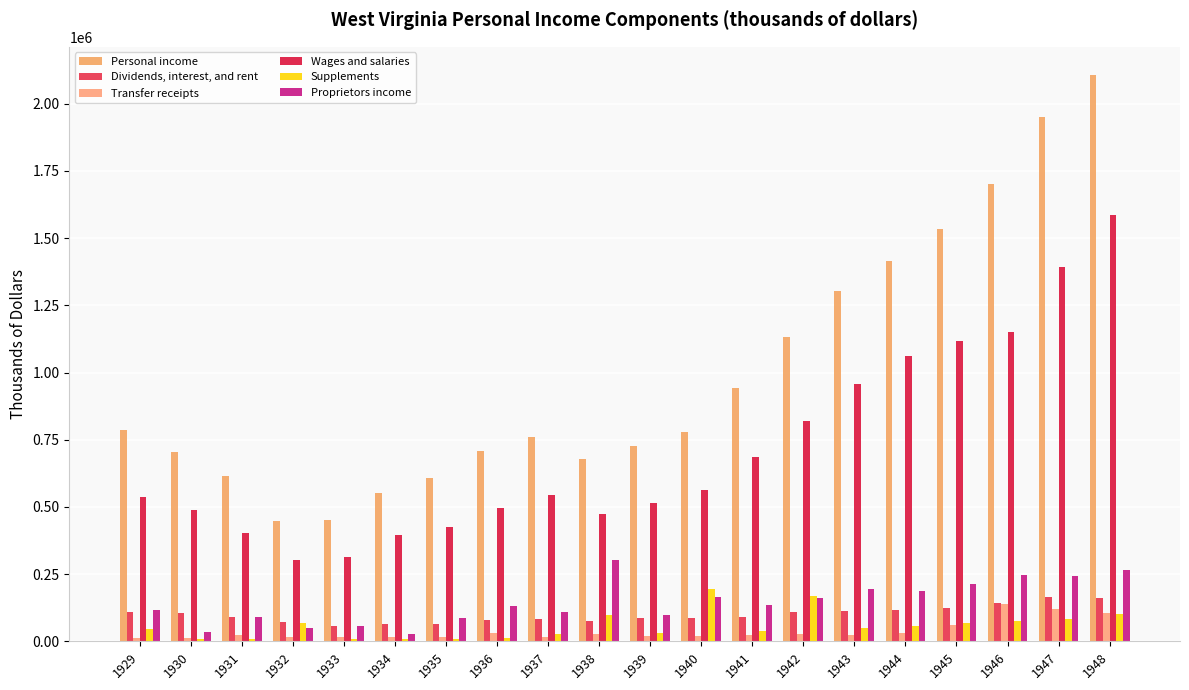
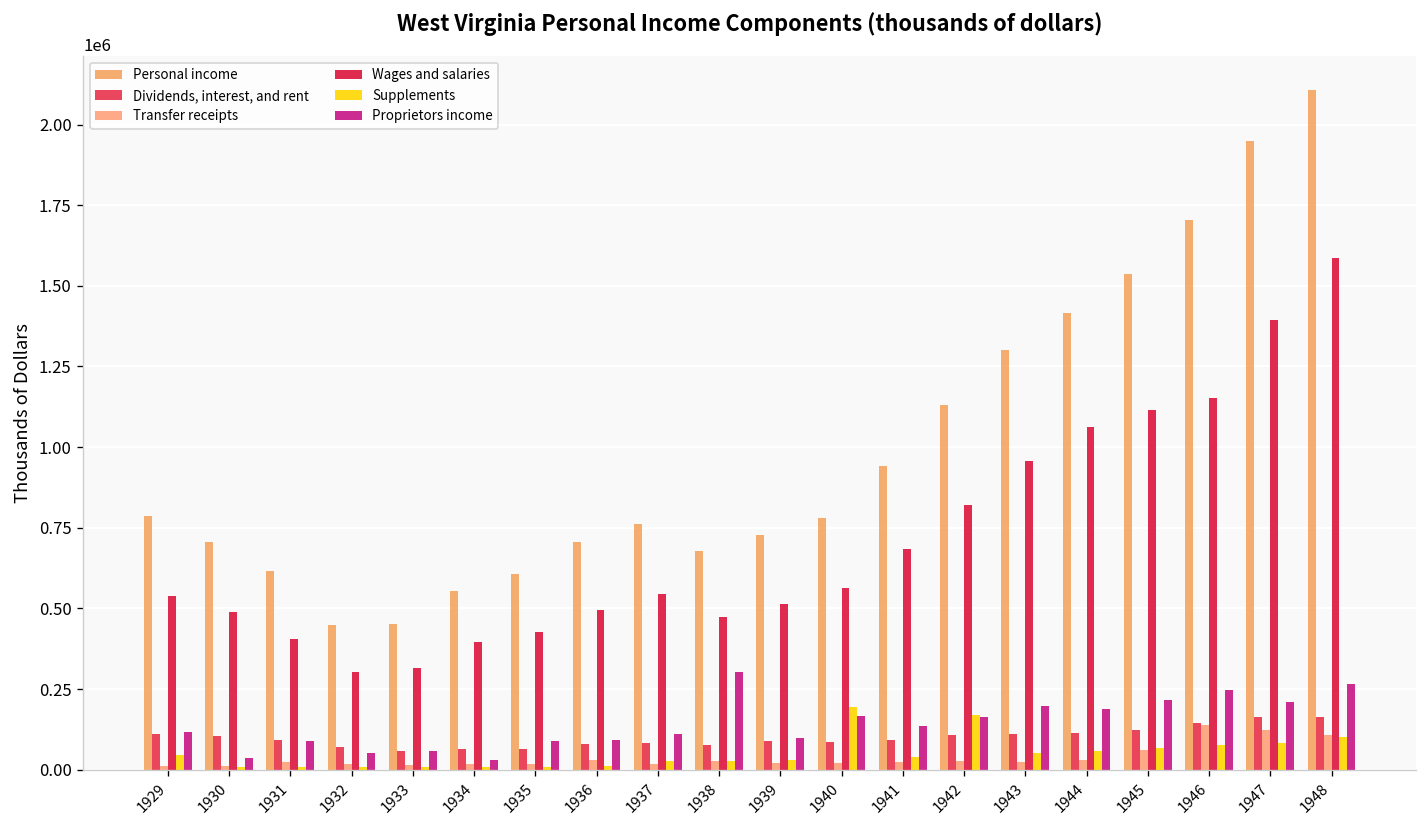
  {
    "Supplements": {
      "1929": 40000,
      "1930": 10000,
-     "1932": 70000,
+     "1932": 10000,
      "1935": 10000,
      "1936": 10000,
      "1937": 30000,
-     "1938": 100000,
+     "1938": 30000,
      "1939": 30000,
      "1940": 190000,
      "1941": 40000,
      "1942": 170000,
      "1943": 50000,
      "1944": 60000,
      "1945": 70000,
      "1946": 80000,
      "1947": 80000,
      "1948": 100000
    },
    "Proprietors income": {
      "1929": 120000,
      "1930": 30000,
      "1931": 90000,
      "1932": 50000,
      "1933": 60000,
      "1934": 30000,
      "1935": 90000,
-     "1936": 130000,
+     "1936": 90000,
      "1937": 110000,
      "1938": 300000,
      "1939": 100000,
      "1940": 170000,
      "1941": 130000,
      "1942": 160000,
      "1943": 200000,
      "1944": 190000,
      "1945": 210000,
      "1946": 250000,
-     "1947": 240000,
+     "1947": 210000,
      "1948": 260000
    }
  }
